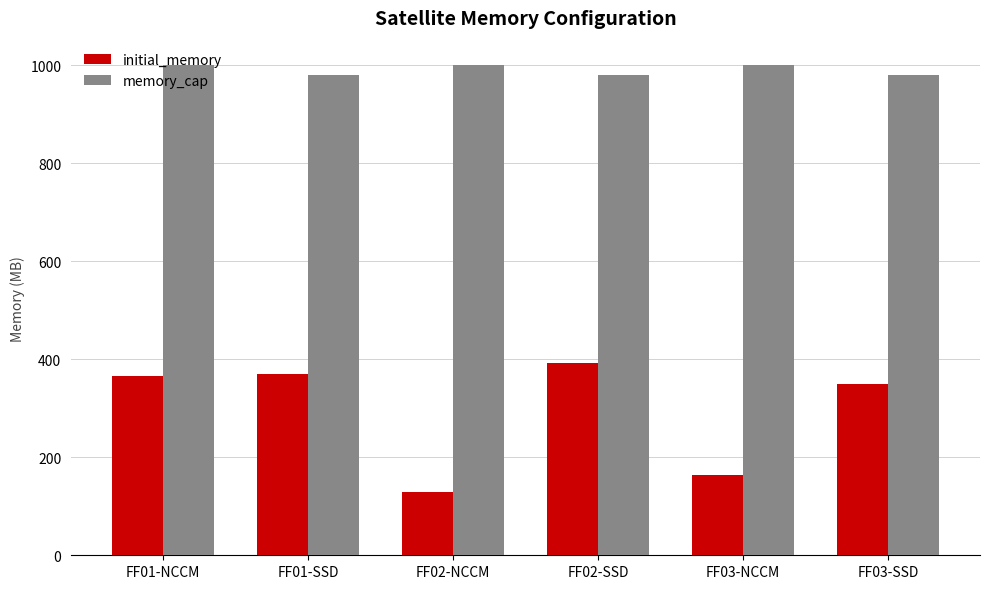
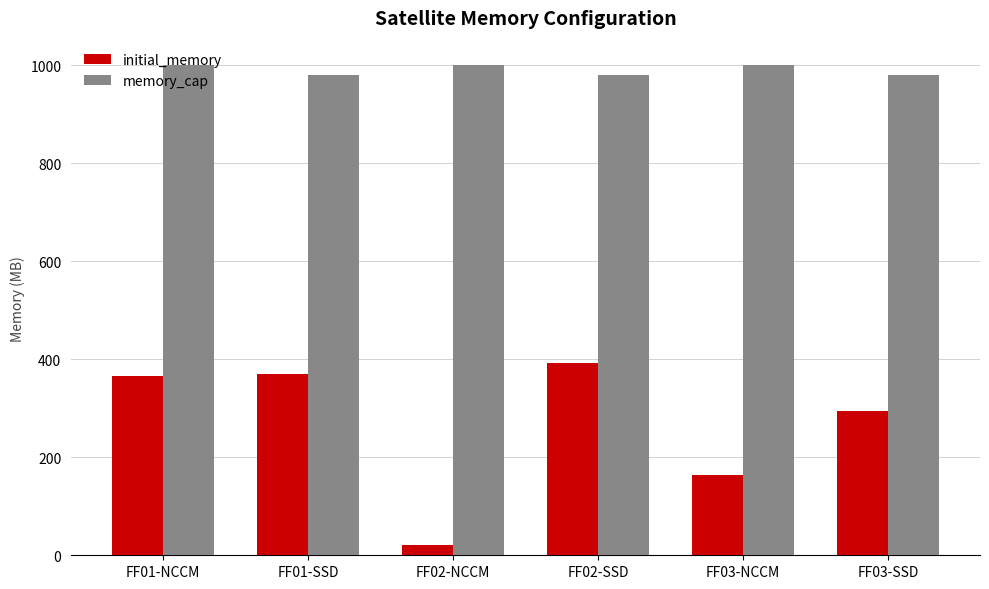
  {
    "initial_memory": {
      "FF01-NCCM": 370,
      "FF01-SSD": 370,
-     "FF02-NCCM": 130,
+     "FF02-NCCM": 20,
      "FF02-SSD": 390,
      "FF03-NCCM": 160,
-     "FF03-SSD": 350
+     "FF03-SSD": 290
    },
    "memory_cap": {
      "FF01-NCCM": 1000,
      "FF01-SSD": 980,
      "FF02-NCCM": 1000,
      "FF02-SSD": 980,
      "FF03-NCCM": 1000,
      "FF03-SSD": 980
    }
  }
